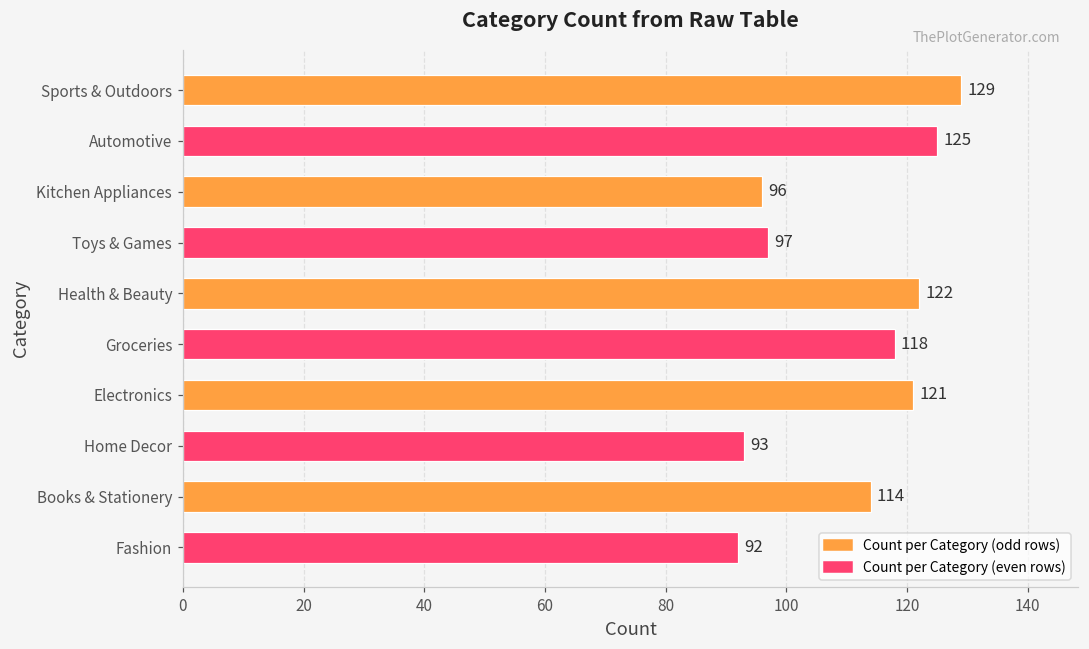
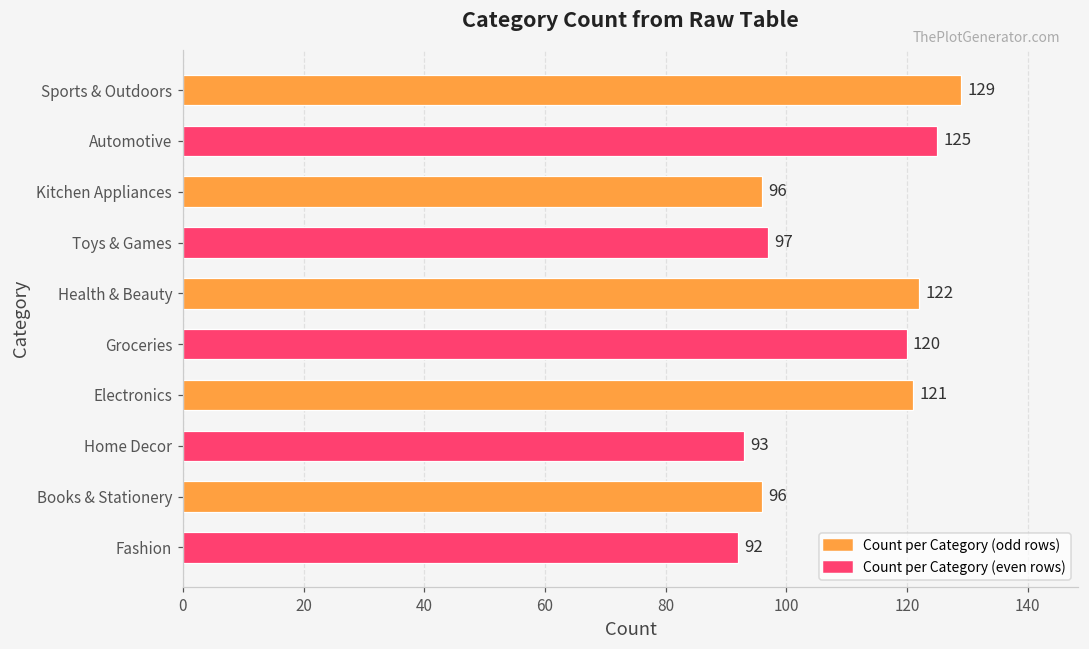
  {
    "Sports & Outdoors": 129,
    "Automotive": 125,
    "Kitchen Appliances": 96,
    "Toys & Games": 97,
    "Health & Beauty": 122,
-   "Groceries": 118,
+   "Groceries": 120,
    "Electronics": 121,
    "Home Decor": 93,
-   "Books & Stationery": 114,
+   "Books & Stationery": 96,
    "Fashion": 92
  }
